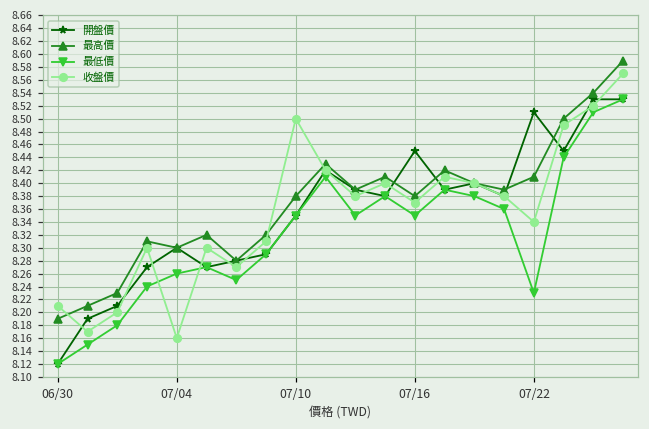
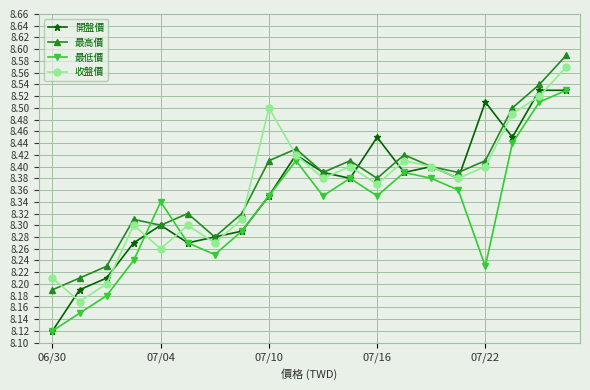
  {
    "開盤價": {
      "07/16": 8.45,
      "07/22": 8.51
    },
    "最高價": {
      "06/30": 8.19,
-     "07/10": 8.38,
+     "07/10": 8.41,
      "07/16": 8.38,
      "07/22": 8.41
    },
    "最低價": {
-     "07/04": 8.26,
+     "07/04": 8.34,
      "07/16": 8.35,
      "07/22": 8.23
    },
    "收盤價": {
      "06/30": 8.21,
-     "07/04": 8.16,
+     "07/04": 8.26,
      "07/10": 8.50,
      "07/16": 8.37,
-     "07/22": 8.34
+     "07/22": 8.40
    }
  }
